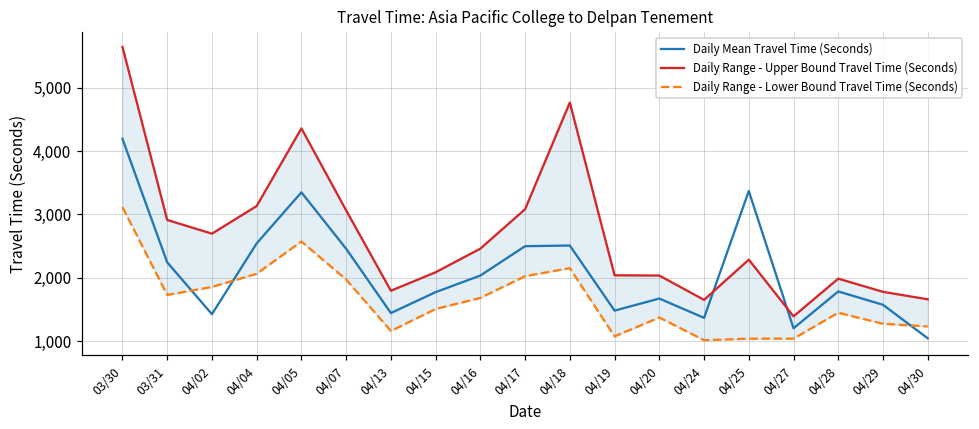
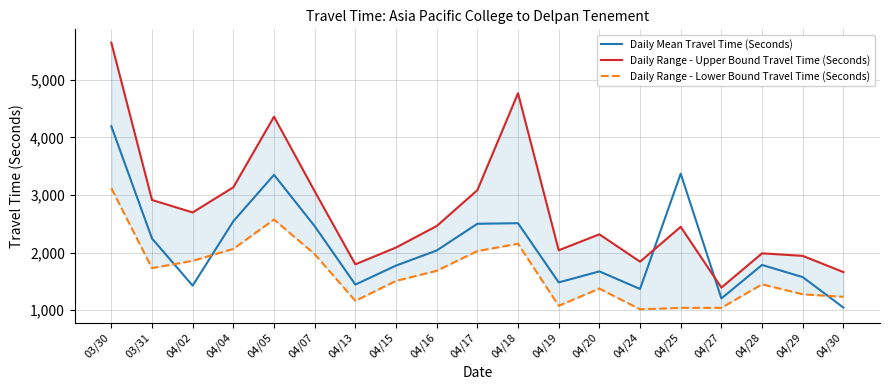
  {
    "Daily Mean Travel Time (Seconds)": {
      "03/30": "4,200",
      "03/31": "2,200",
      "04/02": "1,400",
      "04/04": "2,500",
      "04/05": "3,300",
      "04/07": "2,500",
      "04/13": "1,400",
      "04/15": "1,800",
      "04/16": "2,000",
      "04/17": "2,500",
      "04/18": "2,500",
      "04/19": "1,500",
      "04/20": "1,700",
      "04/24": "1,400",
      "04/25": "3,400",
      "04/27": "1,200",
      "04/28": "1,800",
      "04/29": "1,600",
      "04/30": "1,000"
    },
    "Daily Range - Upper Bound Travel Time (Seconds)": {
      "03/30": "5,600",
      "03/31": "2,900",
      "04/02": "2,700",
      "04/04": "3,100",
      "04/05": "4,400",
      "04/07": "3,100",
      "04/13": "1,800",
      "04/15": "2,100",
      "04/16": "2,500",
      "04/17": "3,100",
      "04/18": "4,800",
      "04/19": "2,000",
-     "04/20": "2,000",
-     "04/24": "1,700",
-     "04/25": "2,300",
+     "04/20": "2,300",
+     "04/24": "1,800",
+     "04/25": "2,400",
      "04/27": "1,400",
      "04/28": "2,000",
-     "04/29": "1,800",
+     "04/29": "1,900",
      "04/30": "1,700"
    },
    "Daily Range - Lower Bound Travel Time (Seconds)": {
      "03/30": "3,100",
      "03/31": "1,700",
      "04/02": "1,900",
      "04/04": "2,100",
      "04/05": "2,600",
      "04/07": "2,000",
      "04/13": "1,200",
      "04/15": "1,500",
      "04/16": "1,700",
      "04/17": "2,000",
      "04/18": "2,200",
      "04/19": "1,100",
      "04/20": "1,400",
      "04/24": "1,000",
      "04/25": "1,000",
      "04/27": "1,000",
      "04/28": "1,400",
      "04/29": "1,300",
      "04/30": "1,200"
    }
  }
